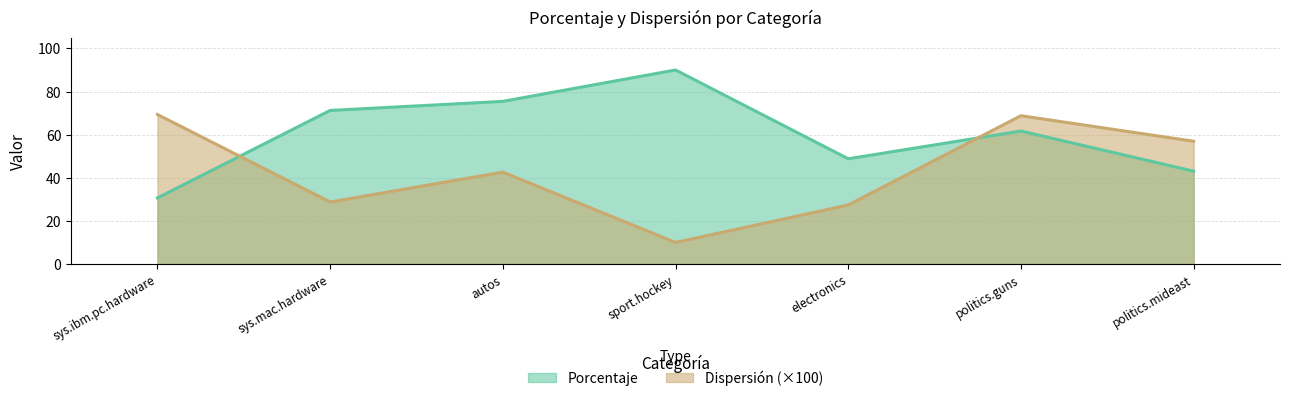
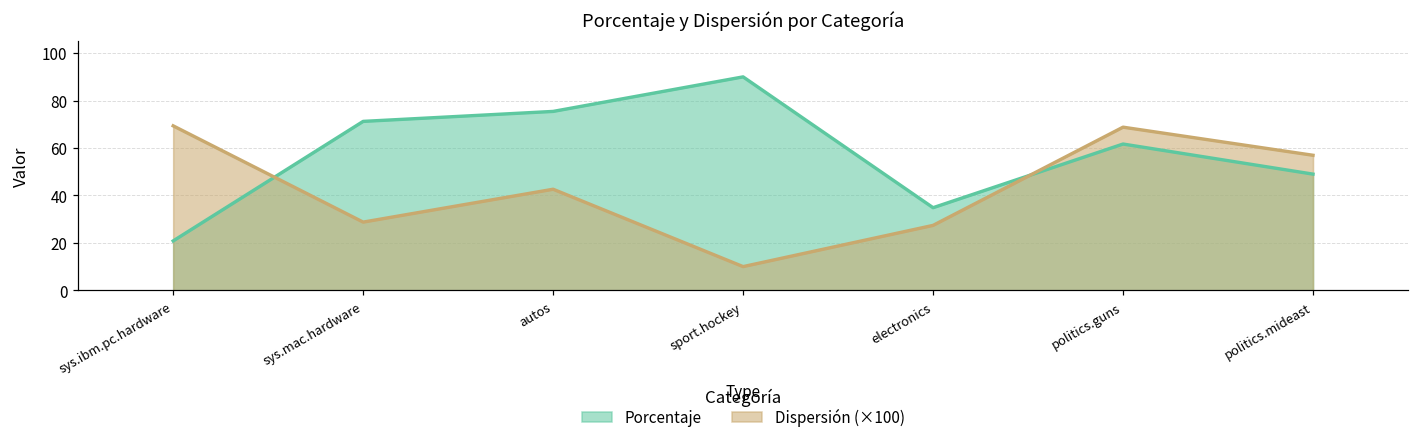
  {
    "Porcentaje": {
-     "sys.ibm.pc.hardware": 31,
+     "sys.ibm.pc.hardware": 21,
      "sys.mac.hardware": 71,
      "autos": 75,
      "sport.hockey": 90,
-     "electronics": 49,
+     "electronics": 35,
      "politics.guns": 62,
-     "politics.mideast": 43
+     "politics.mideast": 49
    },
    "Dispersión (×100)": {
      "sys.ibm.pc.hardware": 69,
      "sys.mac.hardware": 29,
      "autos": 43,
      "sport.hockey": 10,
      "electronics": 27,
      "politics.guns": 69,
      "politics.mideast": 57
    }
  }
